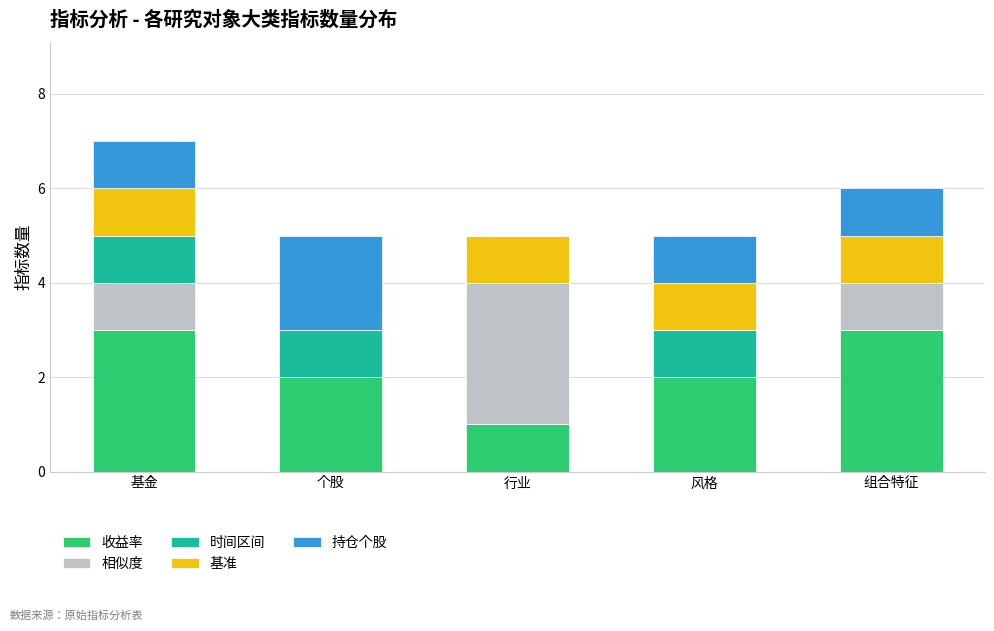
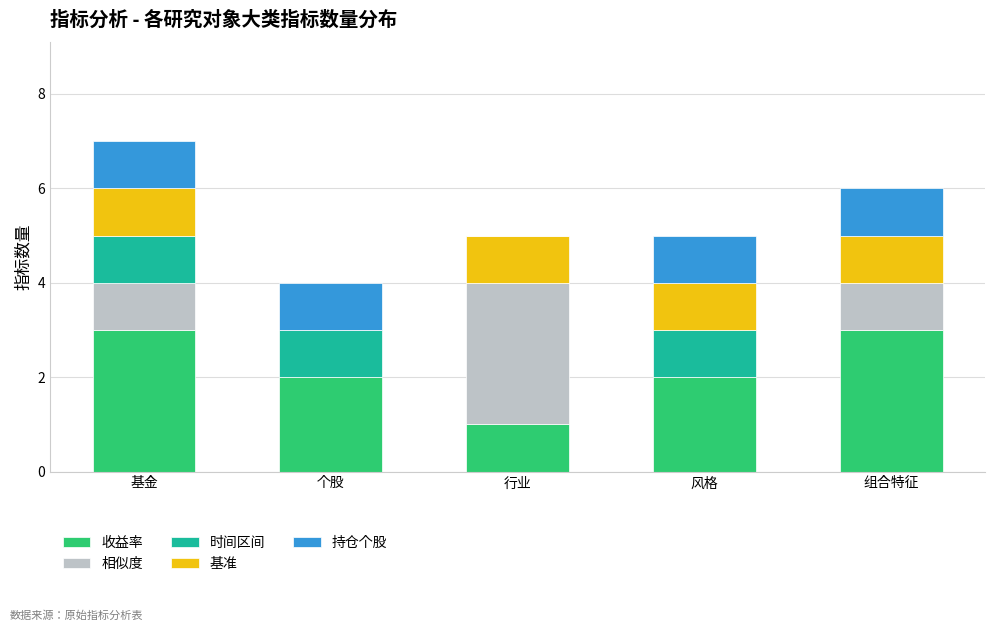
  {
    "相似度": {
      "基金": 1,
      "个股": 0,
      "行业": 3,
      "风格": 0,
      "组合特征": 1
    },
    "基准": {
      "基金": 1,
      "个股": 0,
      "行业": 1,
      "风格": 1,
      "组合特征": 1
    },
    "持仓个股": {
      "基金": 1,
-     "个股": 2,
+     "个股": 1,
      "行业": 0,
      "风格": 1,
      "组合特征": 1
    }
  }
